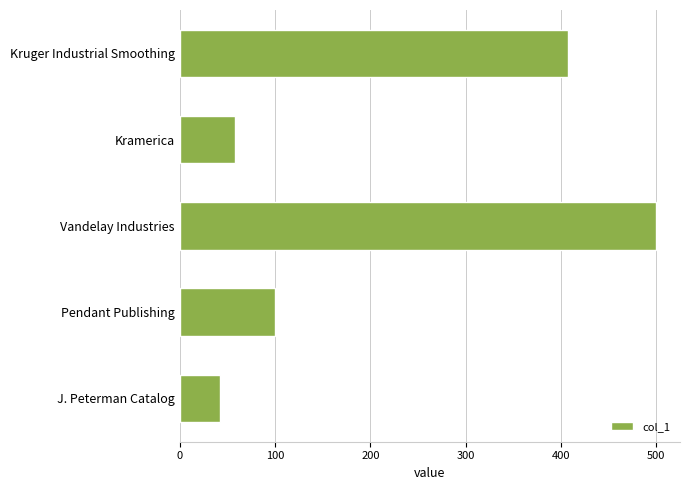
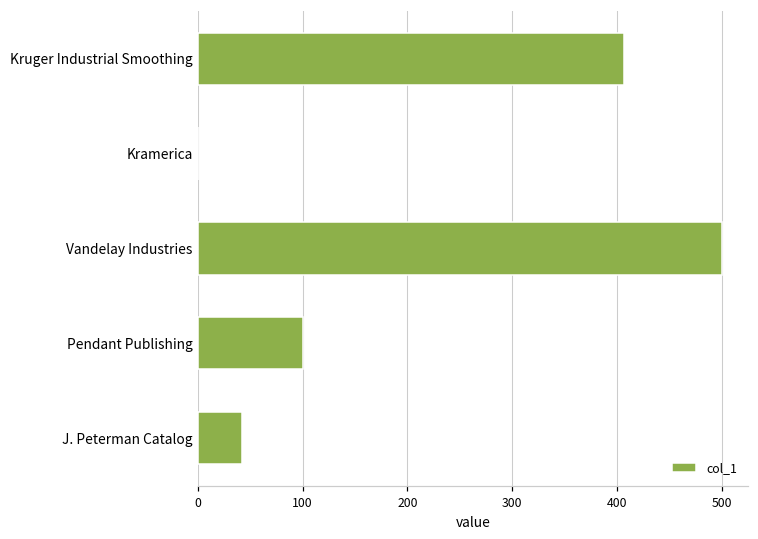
  {
    "Kruger Industrial Smoothing": 410,
-   "Kramerica": 60,
+   "Kramerica": 0,
    "Vandelay Industries": 500,
    "Pendant Publishing": 100,
    "J. Peterman Catalog": 40
  }
